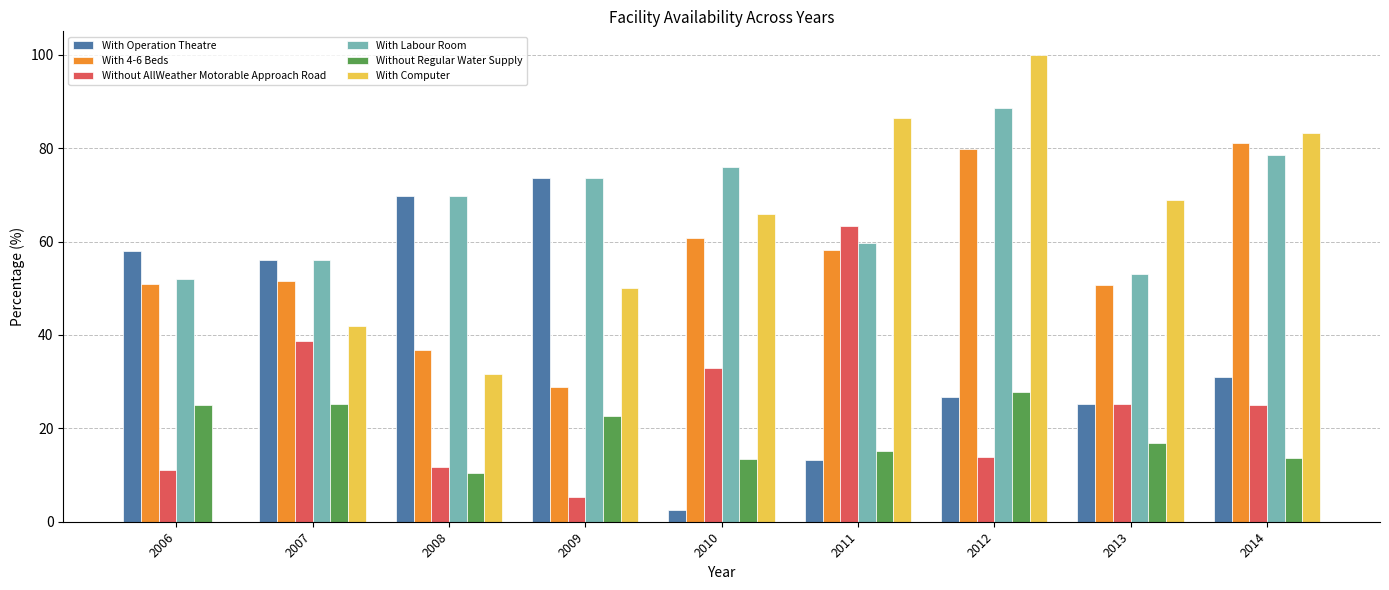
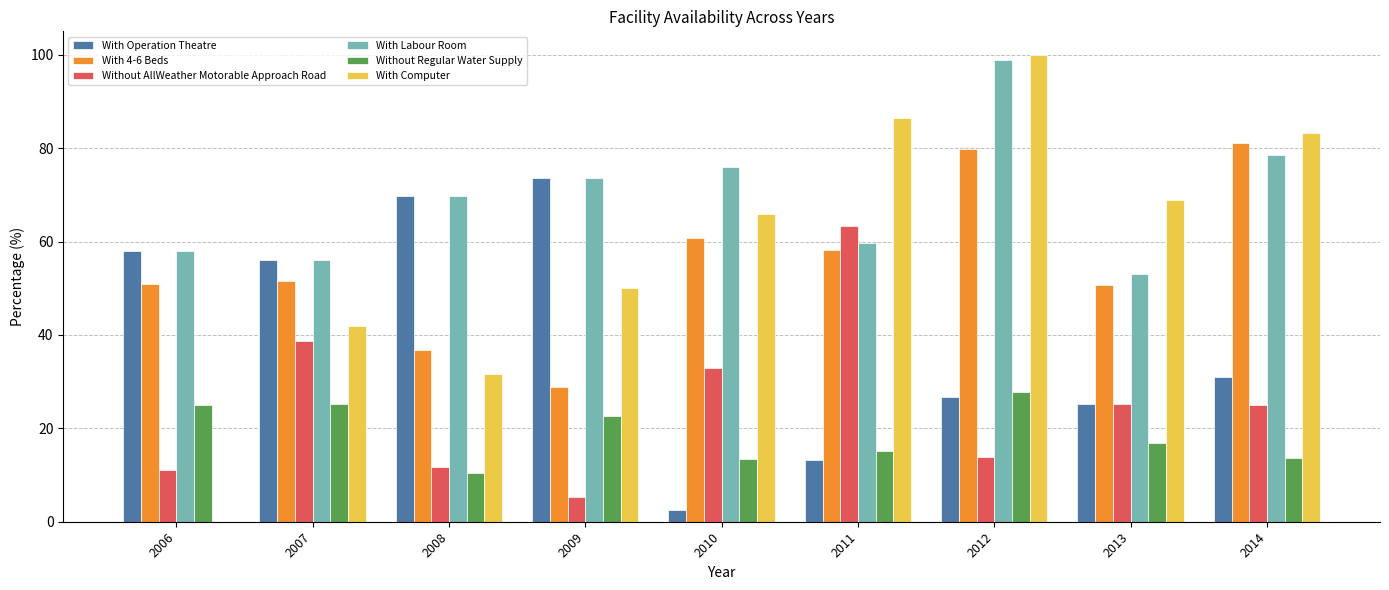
  {
    "With Operation Theatre": {
      "2006": 58,
      "2007": 56,
      "2008": 70,
      "2009": 74,
      "2010": 3,
      "2011": 13,
      "2012": 27,
      "2013": 25,
      "2014": 31
    },
    "With 4-6 Beds": {
      "2006": 51,
      "2007": 52,
      "2008": 37,
      "2009": 29,
      "2010": 61,
      "2011": 58,
      "2012": 80,
      "2013": 51,
      "2014": 81
    },
    "Without AllWeather Motorable Approach Road": {
      "2006": 11,
      "2007": 39,
      "2008": 12,
      "2009": 5,
      "2010": 33,
      "2011": 63,
      "2012": 14,
      "2013": 25,
      "2014": 25
    },
    "With Labour Room": {
-     "2006": 52,
+     "2006": 58,
      "2007": 56,
      "2008": 70,
      "2009": 74,
      "2010": 76,
      "2011": 60,
-     "2012": 89,
+     "2012": 99,
      "2013": 53,
      "2014": 79
    },
    "Without Regular Water Supply": {
      "2006": 25,
      "2007": 25,
      "2008": 11,
      "2009": 23,
      "2010": 13,
      "2011": 15,
      "2012": 28,
      "2013": 17,
      "2014": 14
    },
    "With Computer": {
      "2006": 0,
      "2007": 42,
      "2008": 32,
      "2009": 50,
      "2010": 66,
      "2011": 87,
      "2012": 100,
      "2013": 69,
      "2014": 83
    }
  }
